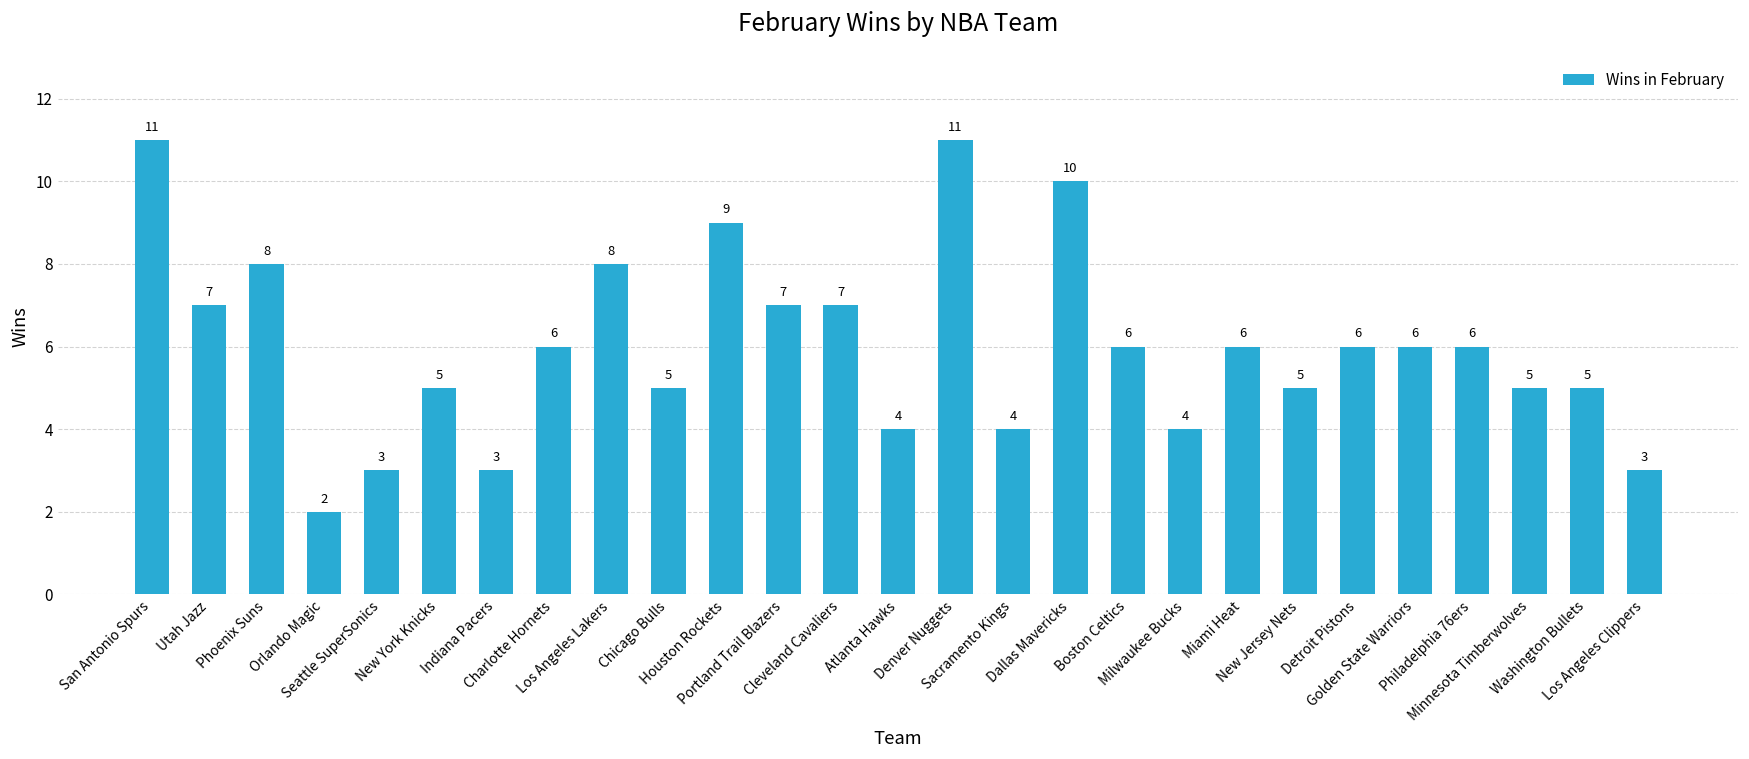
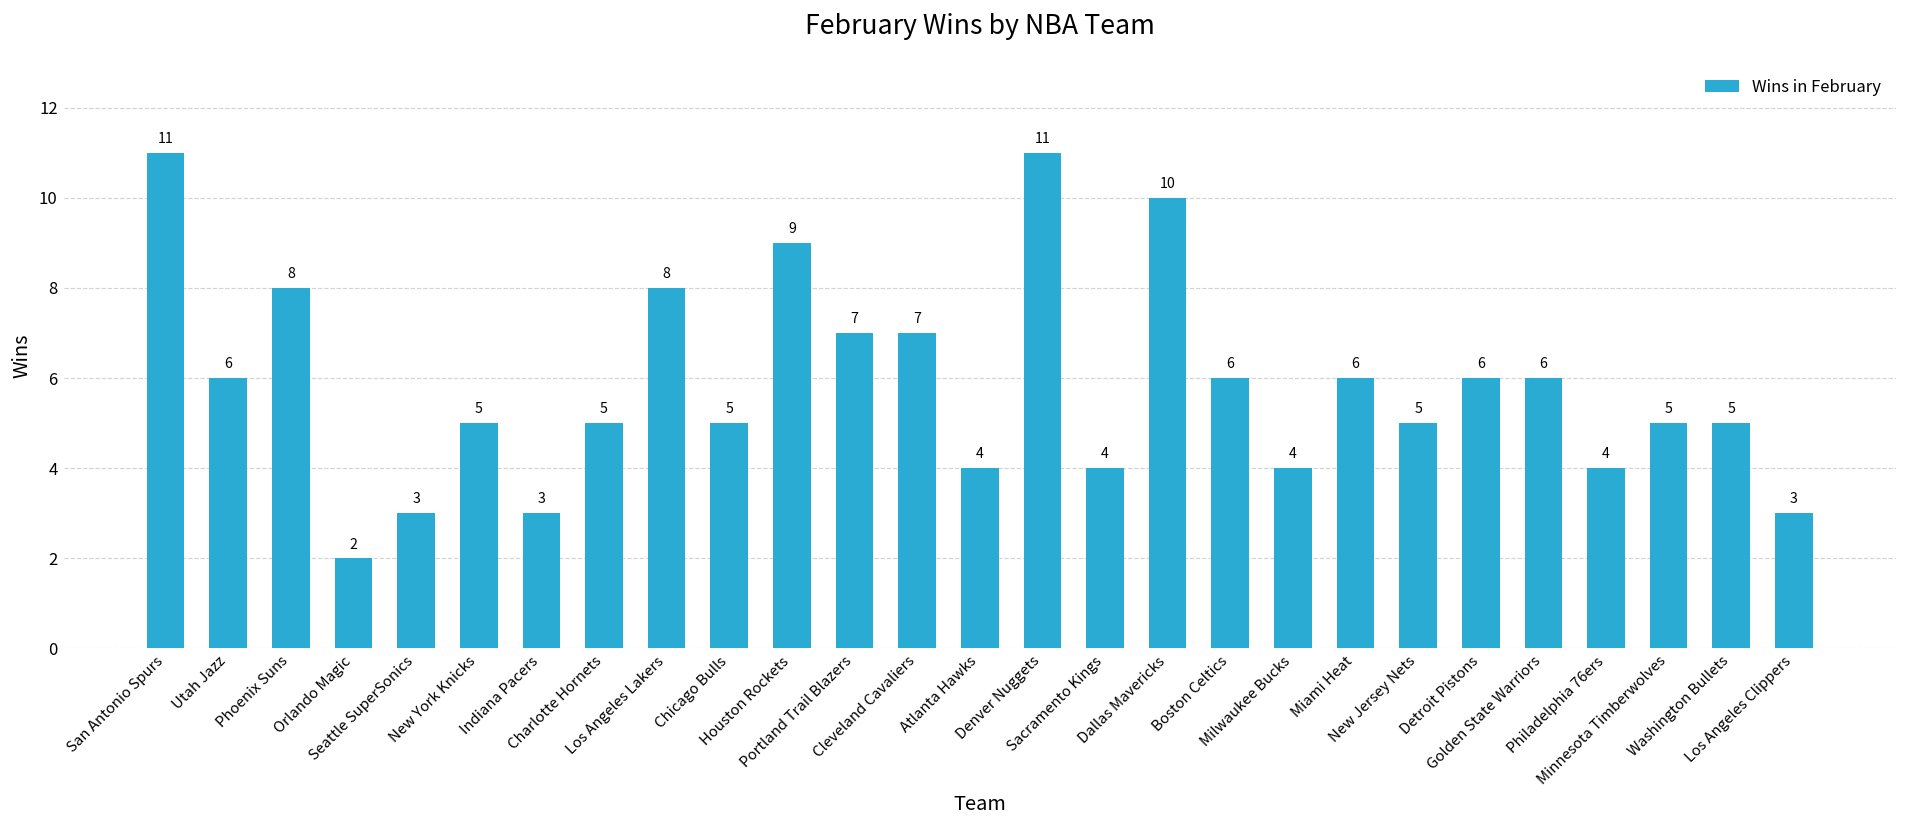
  {
    "San Antonio Spurs": 11,
-   "Utah Jazz": 7,
+   "Utah Jazz": 6,
    "Phoenix Suns": 8,
    "Orlando Magic": 2,
    "Seattle SuperSonics": 3,
    "New York Knicks": 5,
    "Indiana Pacers": 3,
-   "Charlotte Hornets": 6,
+   "Charlotte Hornets": 5,
    "Los Angeles Lakers": 8,
    "Chicago Bulls": 5,
    "Houston Rockets": 9,
    "Portland Trail Blazers": 7,
    "Cleveland Cavaliers": 7,
    "Atlanta Hawks": 4,
    "Denver Nuggets": 11,
    "Sacramento Kings": 4,
    "Dallas Mavericks": 10,
    "Boston Celtics": 6,
    "Milwaukee Bucks": 4,
    "Miami Heat": 6,
    "New Jersey Nets": 5,
    "Detroit Pistons": 6,
    "Golden State Warriors": 6,
-   "Philadelphia 76ers": 6,
+   "Philadelphia 76ers": 4,
    "Minnesota Timberwolves": 5,
    "Washington Bullets": 5,
    "Los Angeles Clippers": 3
  }
